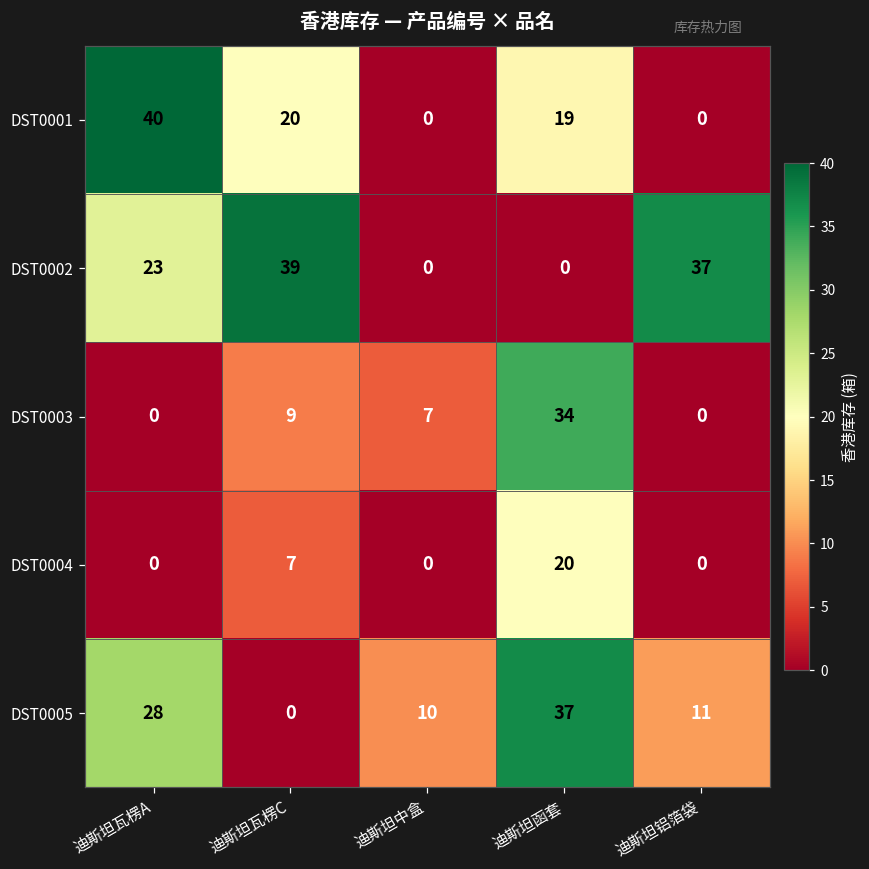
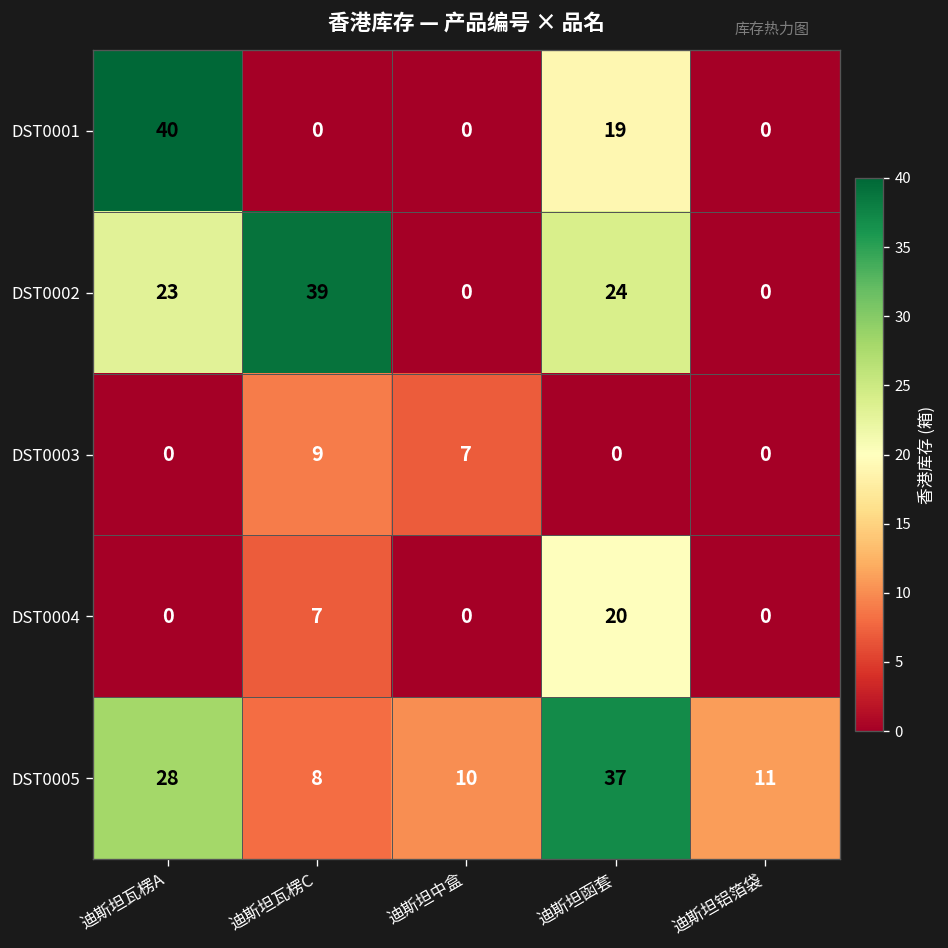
  {
    "DST0001": {
      "迪斯坦瓦楞A": 40,
-     "迪斯坦瓦楞C": 20,
+     "迪斯坦瓦楞C": 0,
      "迪斯坦中盒": 0,
      "迪斯坦函套": 19,
      "迪斯坦铝箔袋": 0
    },
    "DST0002": {
      "迪斯坦瓦楞A": 23,
      "迪斯坦瓦楞C": 39,
      "迪斯坦中盒": 0,
-     "迪斯坦函套": 0,
-     "迪斯坦铝箔袋": 37
+     "迪斯坦函套": 24,
+     "迪斯坦铝箔袋": 0
    },
    "DST0003": {
      "迪斯坦瓦楞A": 0,
      "迪斯坦瓦楞C": 9,
      "迪斯坦中盒": 7,
-     "迪斯坦函套": 34,
+     "迪斯坦函套": 0,
      "迪斯坦铝箔袋": 0
    },
    "DST0004": {
      "迪斯坦瓦楞A": 0,
      "迪斯坦瓦楞C": 7,
      "迪斯坦中盒": 0,
      "迪斯坦函套": 20,
      "迪斯坦铝箔袋": 0
    },
    "DST0005": {
      "迪斯坦瓦楞A": 28,
-     "迪斯坦瓦楞C": 0,
+     "迪斯坦瓦楞C": 8,
      "迪斯坦中盒": 10,
      "迪斯坦函套": 37,
      "迪斯坦铝箔袋": 11
    }
  }
